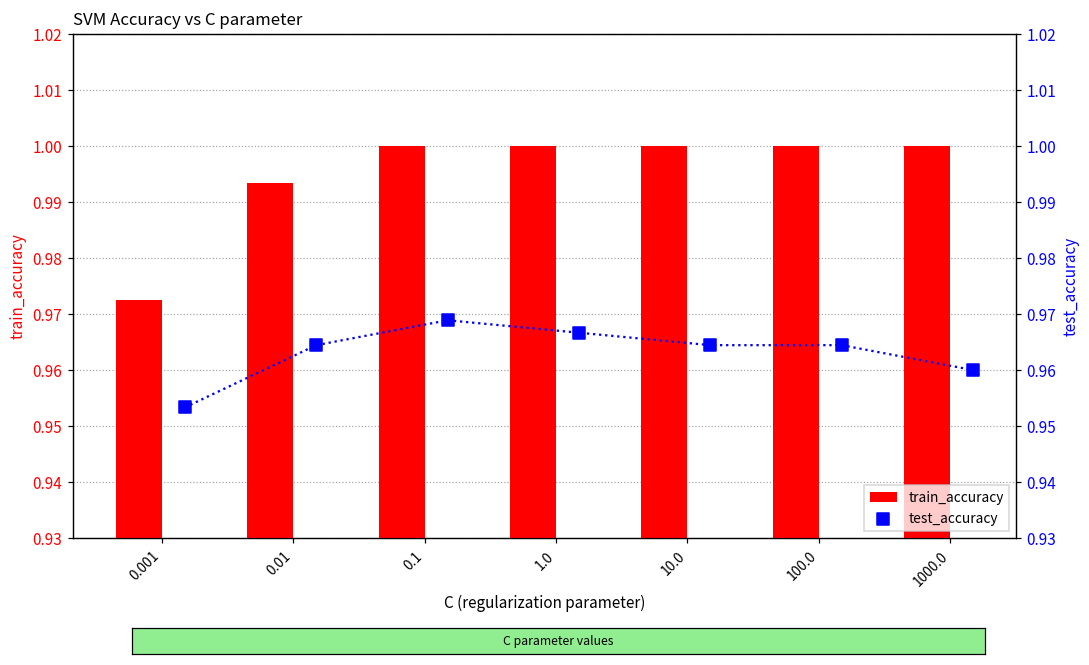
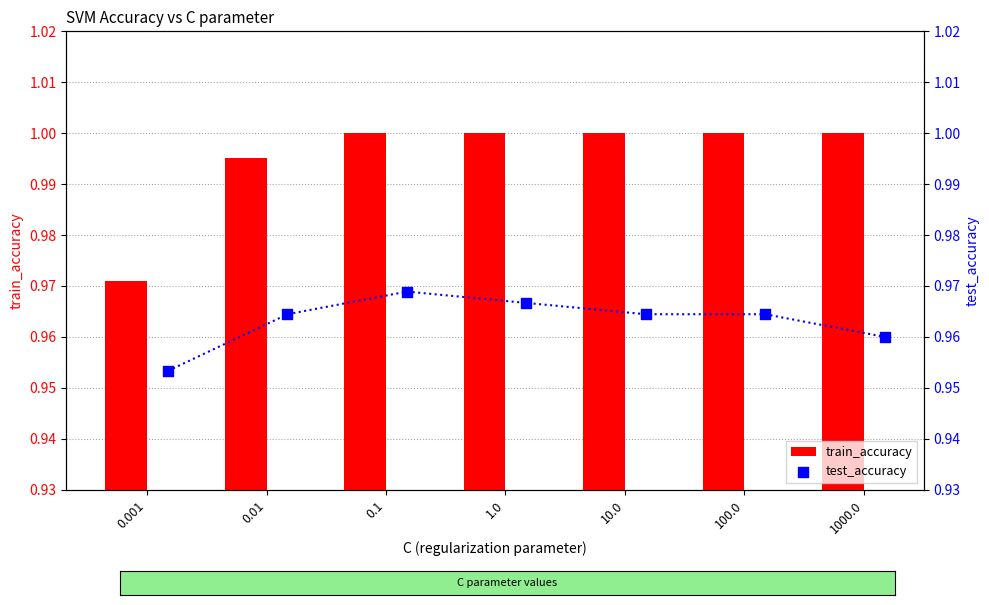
  {
    "train_accuracy": {
-     "0.001": 0.973,
-     "0.01": 0.993,
+     "0.001": 0.971,
+     "0.01": 0.995,
      "0.1": 1.000,
      "1.0": 1.000,
      "10.0": 1.000,
      "100.0": 1.000,
      "1000.0": 1.000
    }
  }
